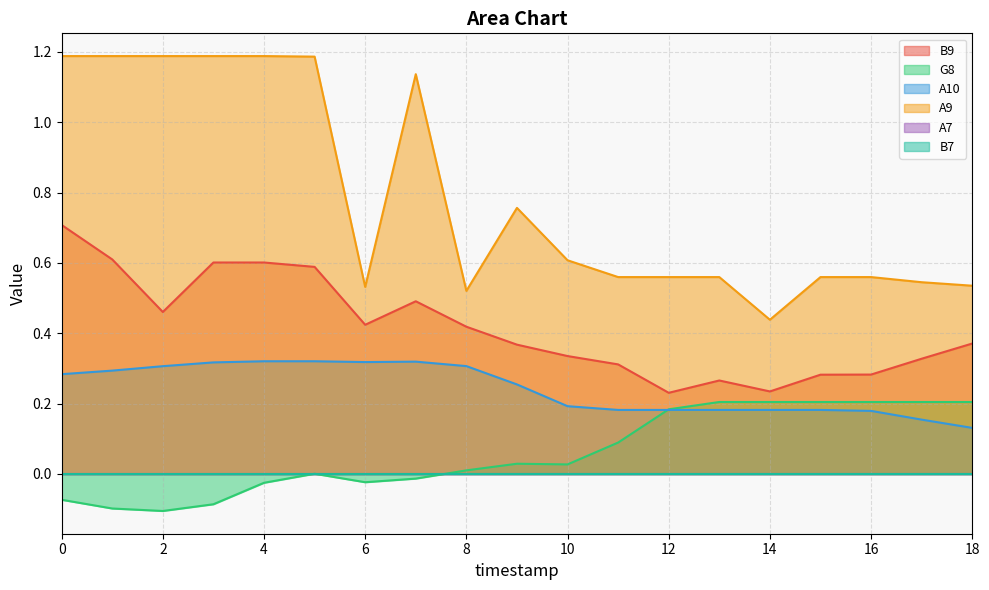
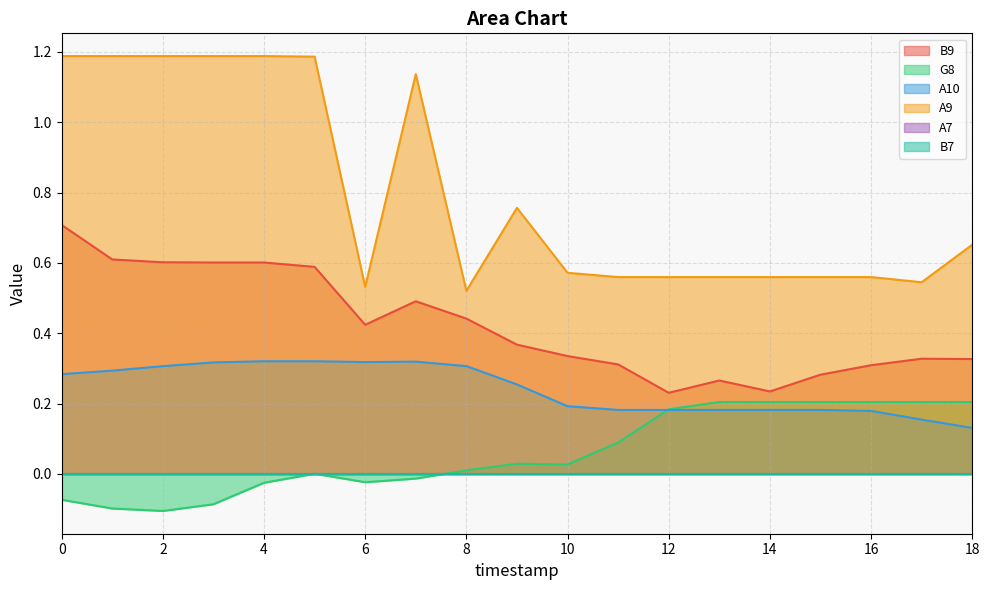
  {
    "B9": {
      "0": 0.71,
-     "2": 0.46,
+     "2": 0.60,
      "4": 0.60,
      "6": 0.42,
-     "8": 0.42,
+     "8": 0.44,
      "10": 0.34,
      "12": 0.23,
      "14": 0.23,
-     "16": 0.28,
-     "18": 0.37
+     "16": 0.31,
+     "18": 0.33
    },
    "A9": {
      "0": 1.19,
      "2": 1.19,
      "4": 1.19,
      "6": 0.53,
      "8": 0.52,
-     "10": 0.61,
+     "10": 0.57,
      "12": 0.56,
-     "14": 0.44,
+     "14": 0.56,
      "16": 0.56,
-     "18": 0.54
+     "18": 0.65
    }
  }
